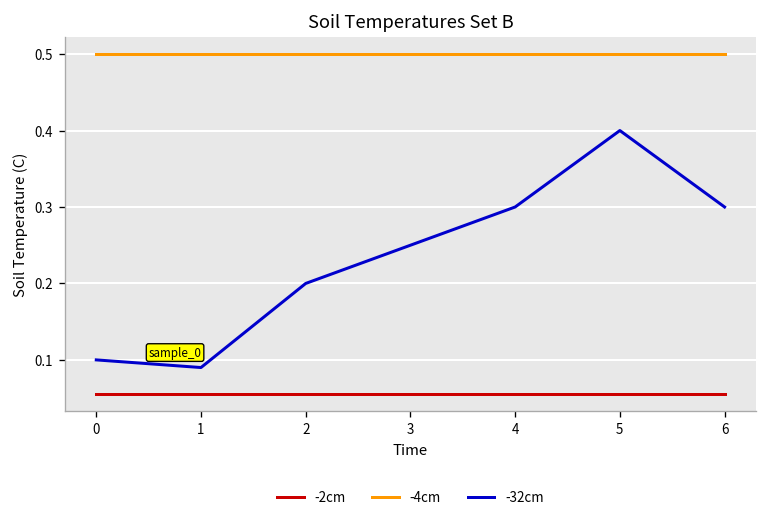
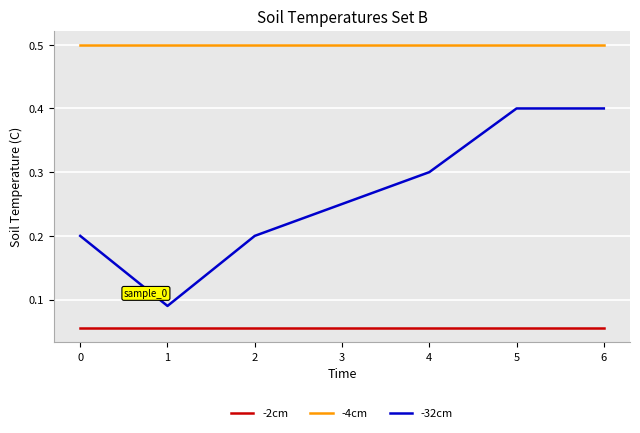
  {
    "-2cm": {
      "0": 0.06,
      "1": 0.06,
      "2": 0.06,
      "3": 0.06,
      "4": 0.06,
      "5": 0.06,
      "6": 0.06
    },
    "-4cm": {
      "0": 0.5,
      "1": 0.5,
      "2": 0.5,
      "3": 0.5,
      "4": 0.5,
      "5": 0.5,
      "6": 0.5
    },
    "-32cm": {
-     "0": 0.1,
+     "0": 0.2,
      "2": 0.2,
      "3": 0.25,
      "4": 0.3,
      "5": 0.4,
-     "6": 0.3
+     "6": 0.4
    }
  }
